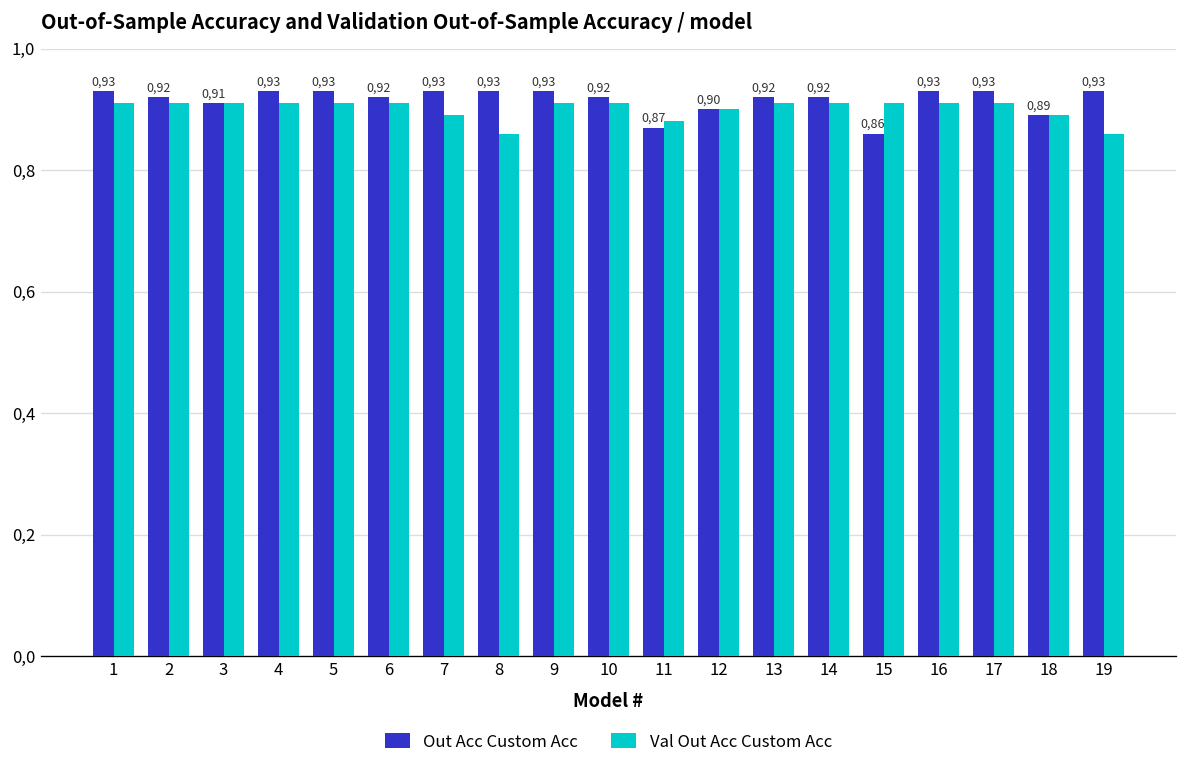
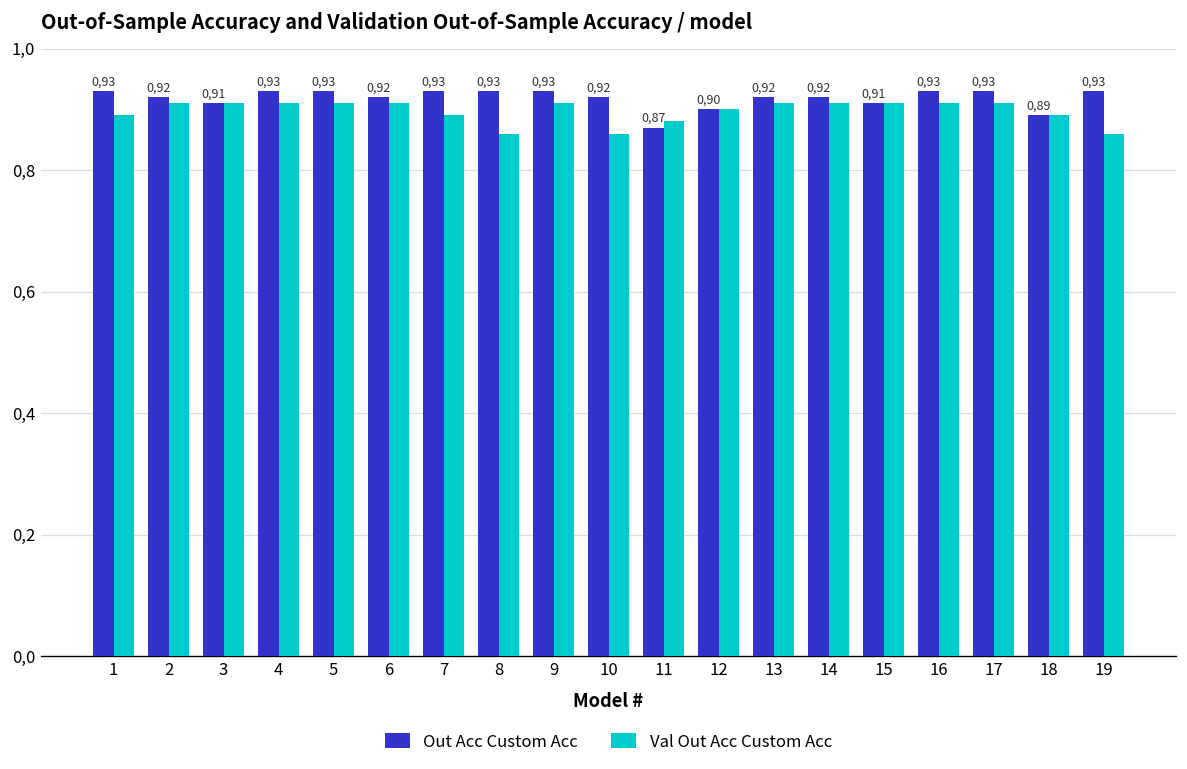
  {
    "Out Acc Custom Acc": {
-     "15": "0,86"
+     "15": "0,91"
    },
    "Val Out Acc Custom Acc": {
-     "1": "9.1",
+     "1": "8.9",
      "2": "9.1",
      "3": "9.1",
      "4": "9.1",
      "5": "9.1",
      "6": "9.1",
      "7": "8.9",
      "8": "8.6",
      "9": "9.1",
-     "10": "9.1",
+     "10": "8.6",
      "11": "8.8",
      "12": "9.0",
      "13": "9.1",
      "14": "9.1",
      "15": "9.1",
      "16": "9.1",
      "17": "9.1",
      "18": "8.9",
      "19": "8.6"
    }
  }
